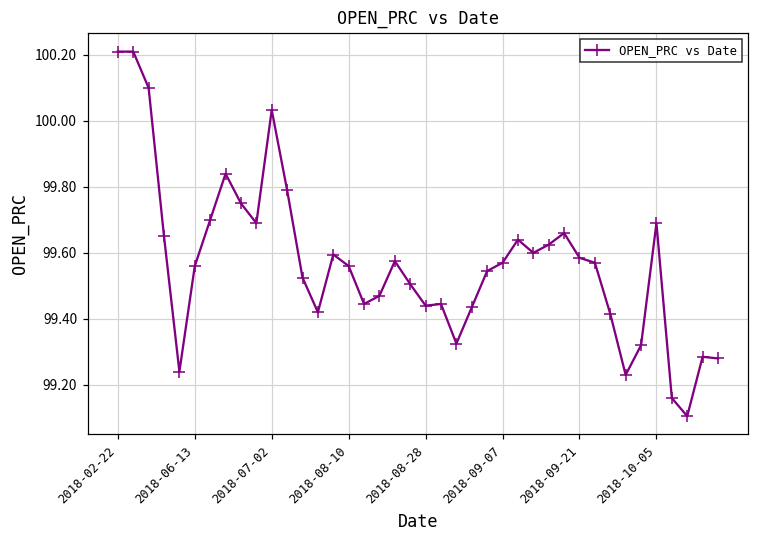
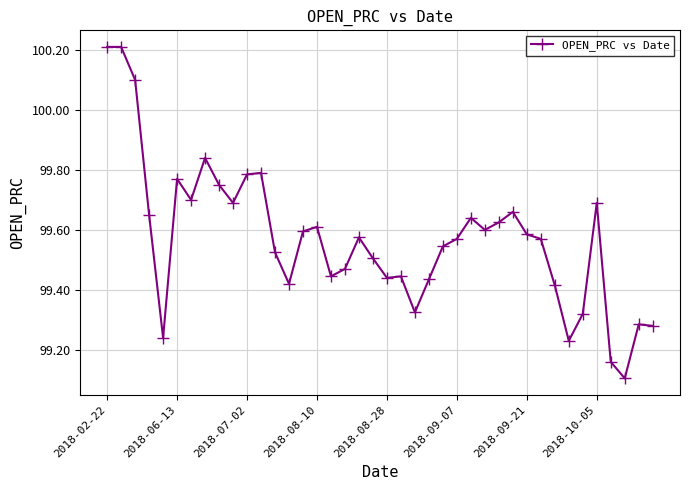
  {
    "2018-02-22": 100.21,
-   "2018-06-13": 99.56,
-   "2018-07-02": 100.03,
-   "2018-08-10": 99.56,
+   "2018-06-13": 99.77,
+   "2018-07-02": 99.79,
+   "2018-08-10": 99.61,
    "2018-08-28": 99.44,
    "2018-09-07": 99.57,
    "2018-09-21": 99.59,
    "2018-10-05": 99.69
  }
